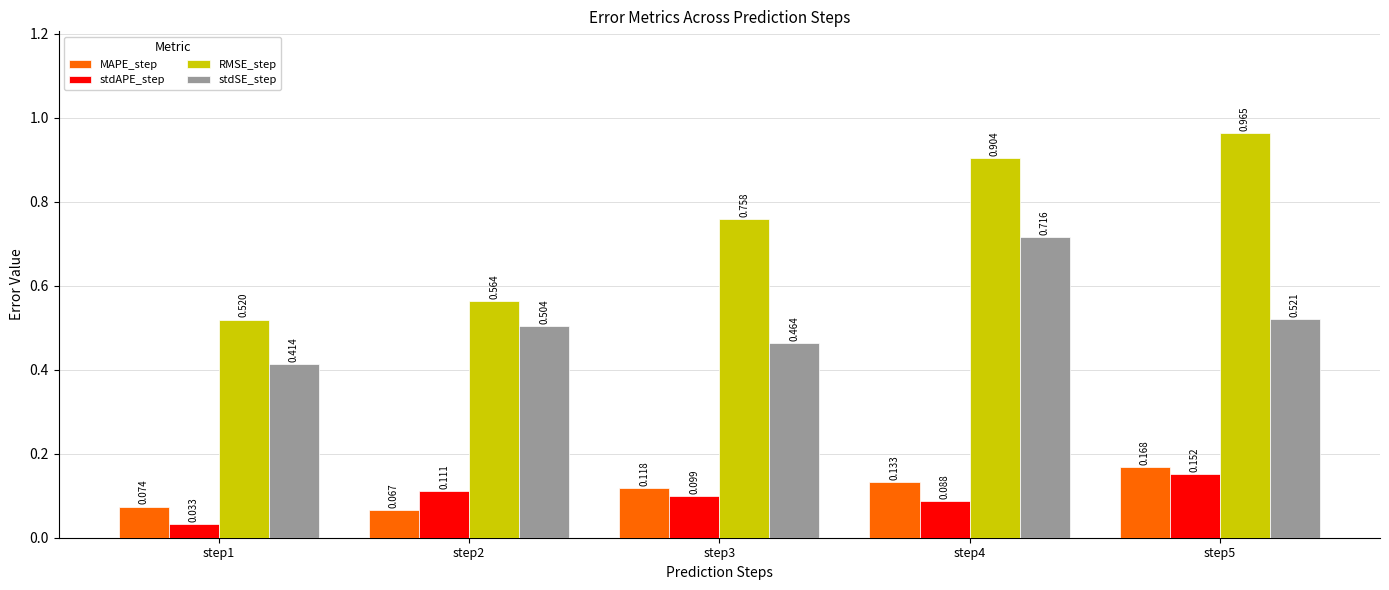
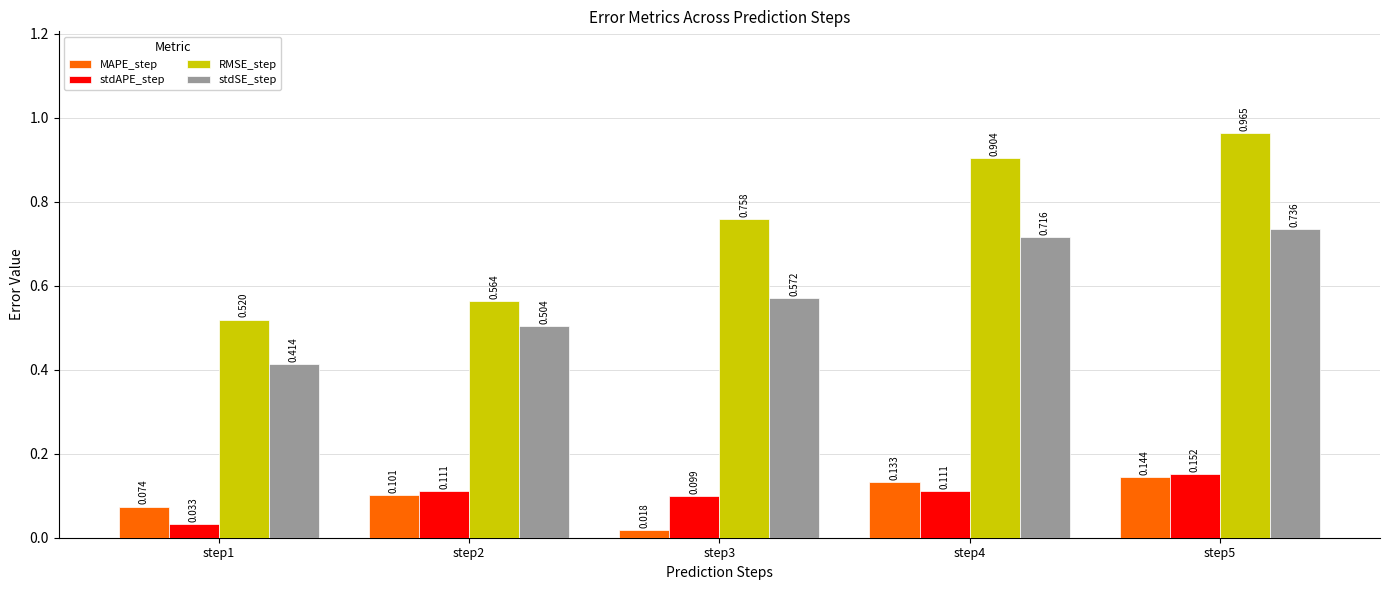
  {
    "MAPE_step": {
      "step1": 0.074,
-     "step2": 0.067,
-     "step3": 0.118,
+     "step2": 0.101,
+     "step3": 0.018,
      "step4": 0.133,
-     "step5": 0.168
+     "step5": 0.144
    },
    "stdAPE_step": {
      "step1": 0.033,
      "step2": 0.111,
      "step3": 0.099,
-     "step4": 0.088,
+     "step4": 0.111,
      "step5": 0.152
    },
    "RMSE_step": {
      "step1": 0.520,
      "step2": 0.564,
      "step3": 0.758,
      "step4": 0.904,
      "step5": 0.965
    },
    "stdSE_step": {
      "step1": 0.414,
      "step2": 0.504,
-     "step3": 0.464,
+     "step3": 0.572,
      "step4": 0.716,
-     "step5": 0.521
+     "step5": 0.736
    }
  }
